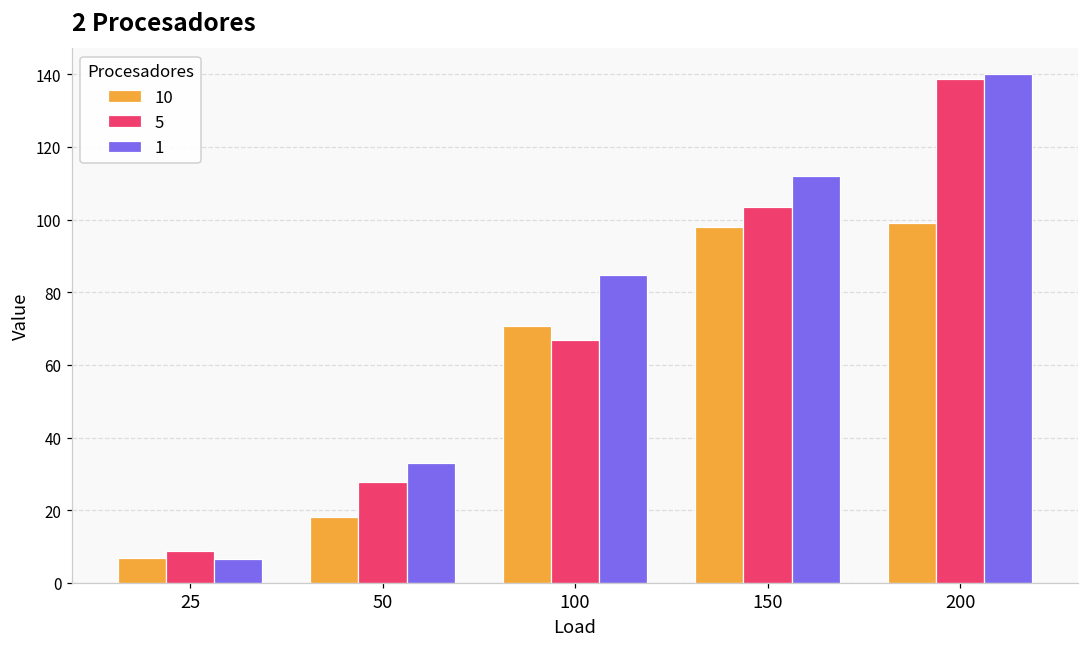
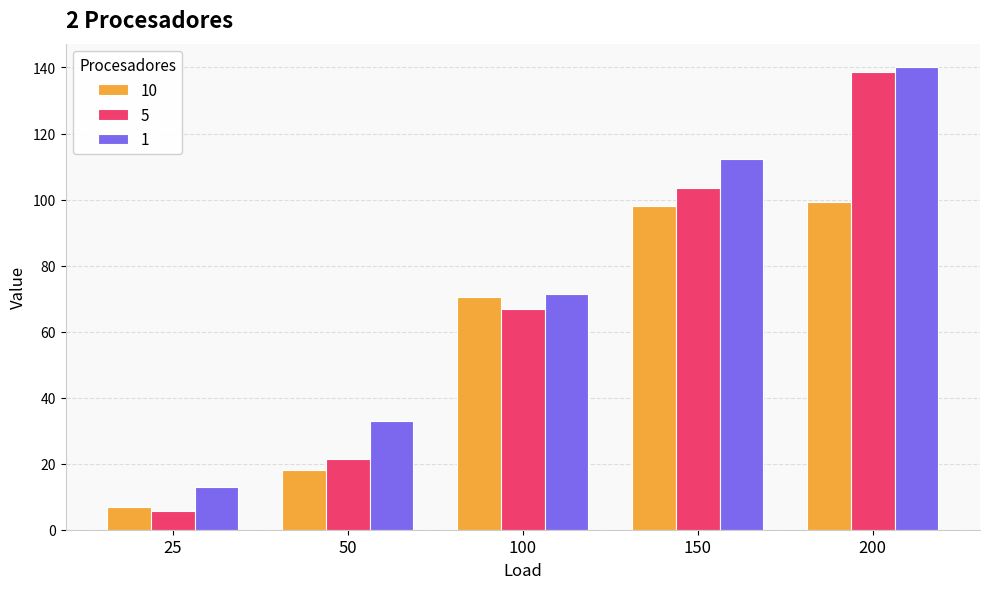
  {
    "10": {
      "25": 7,
      "50": 18,
      "100": 71,
      "150": 98,
      "200": 99
    },
    "5": {
-     "25": 9,
-     "50": 28,
+     "25": 6,
+     "50": 21,
      "100": 67,
      "150": 103,
      "200": 139
    },
    "1": {
-     "25": 7,
+     "25": 13,
      "50": 33,
-     "100": 85,
+     "100": 71,
      "150": 112,
      "200": 140
    }
  }
